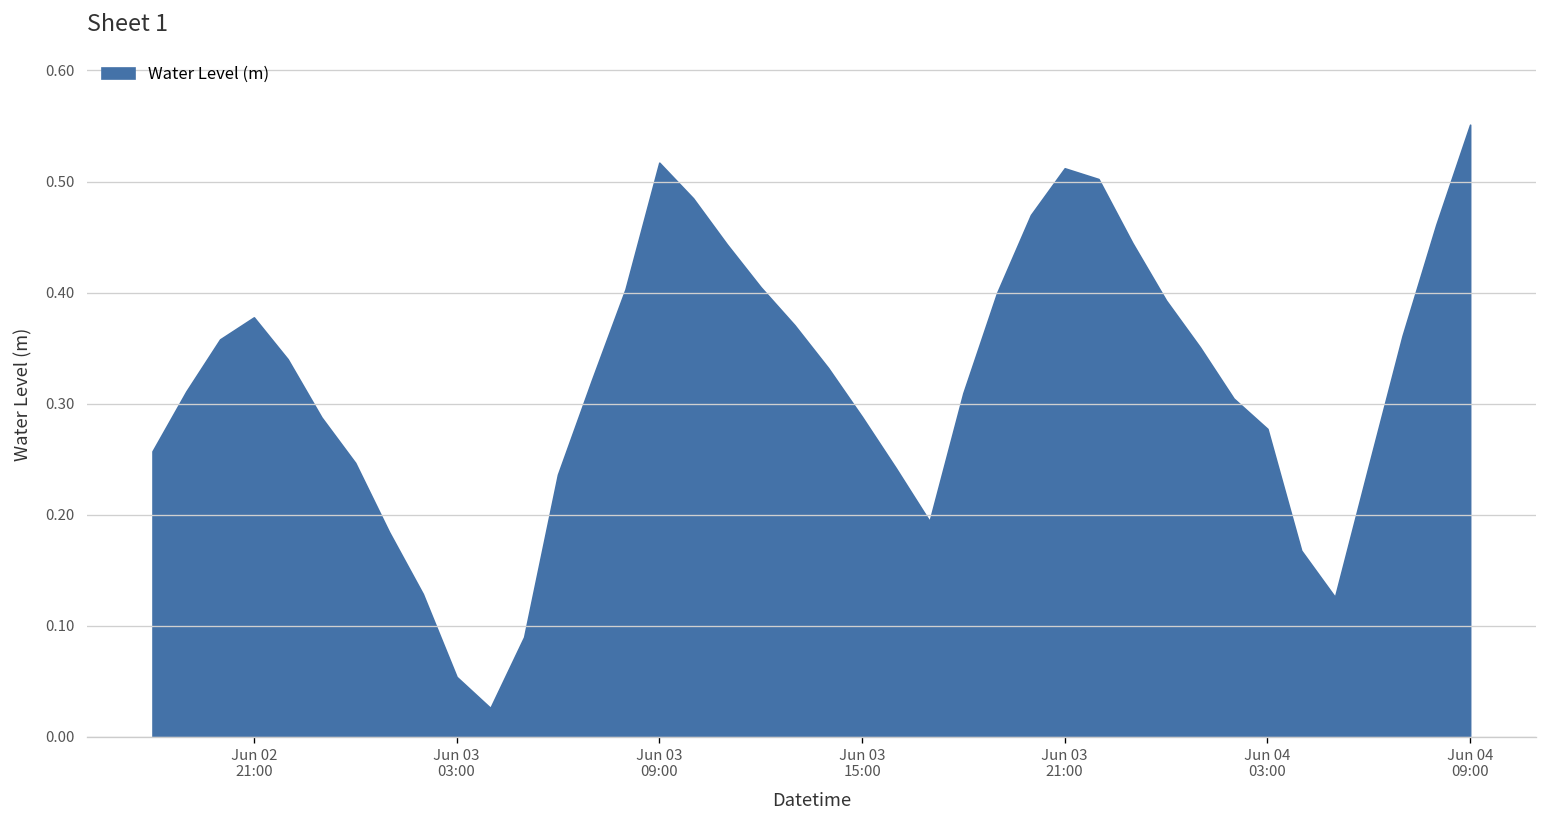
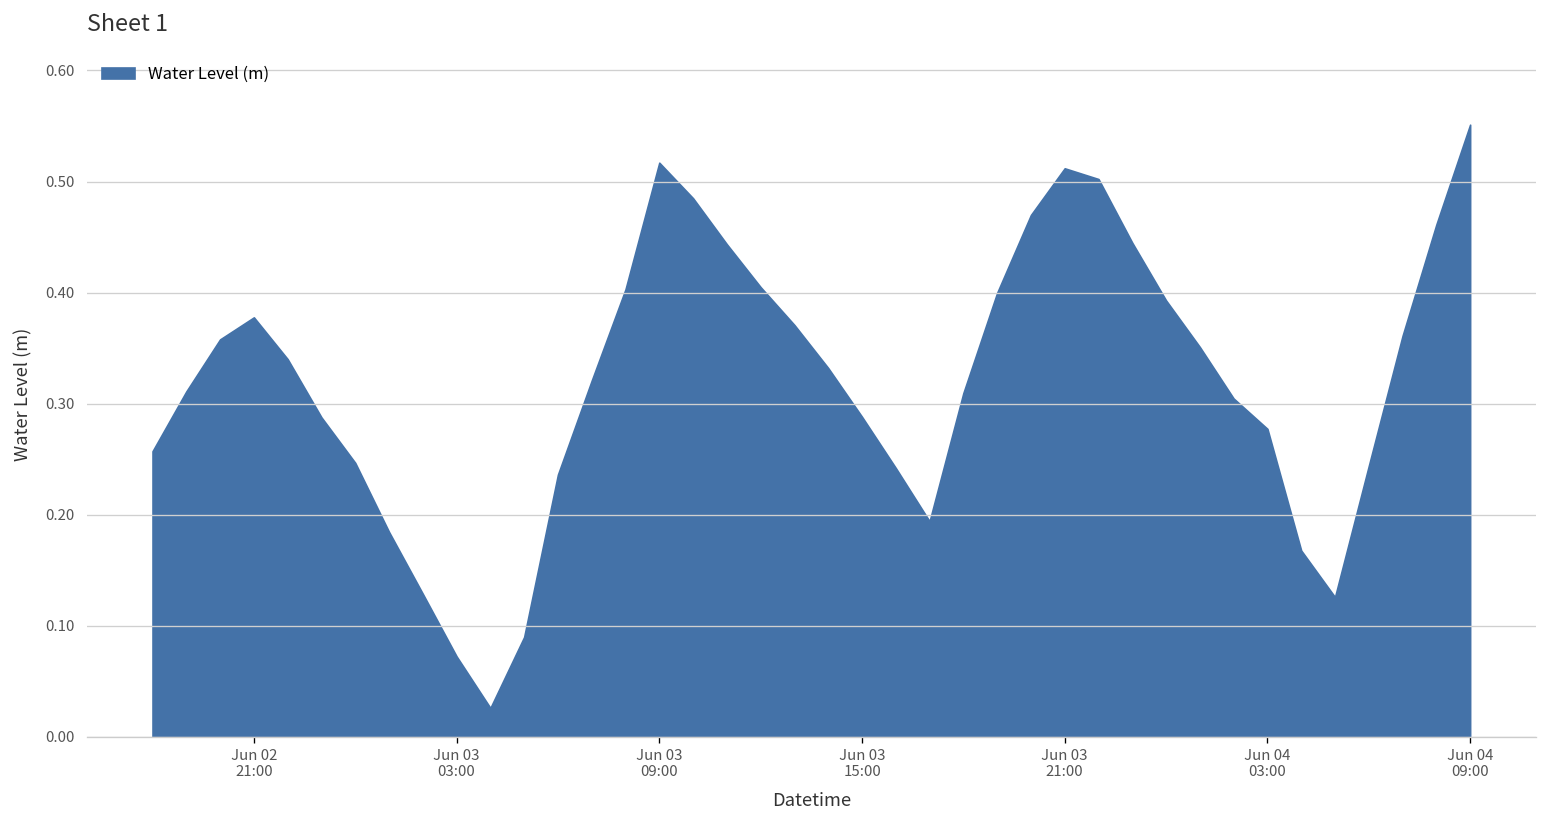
  {
    "Jun 02 21:00": 0.38,
-   "Jun 03 03:00": 0.05,
+   "Jun 03 03:00": 0.07,
    "Jun 03 09:00": 0.52,
    "Jun 03 15:00": 0.29,
    "Jun 03 21:00": 0.51,
    "Jun 04 03:00": 0.28,
    "Jun 04 09:00": 0.55
  }
